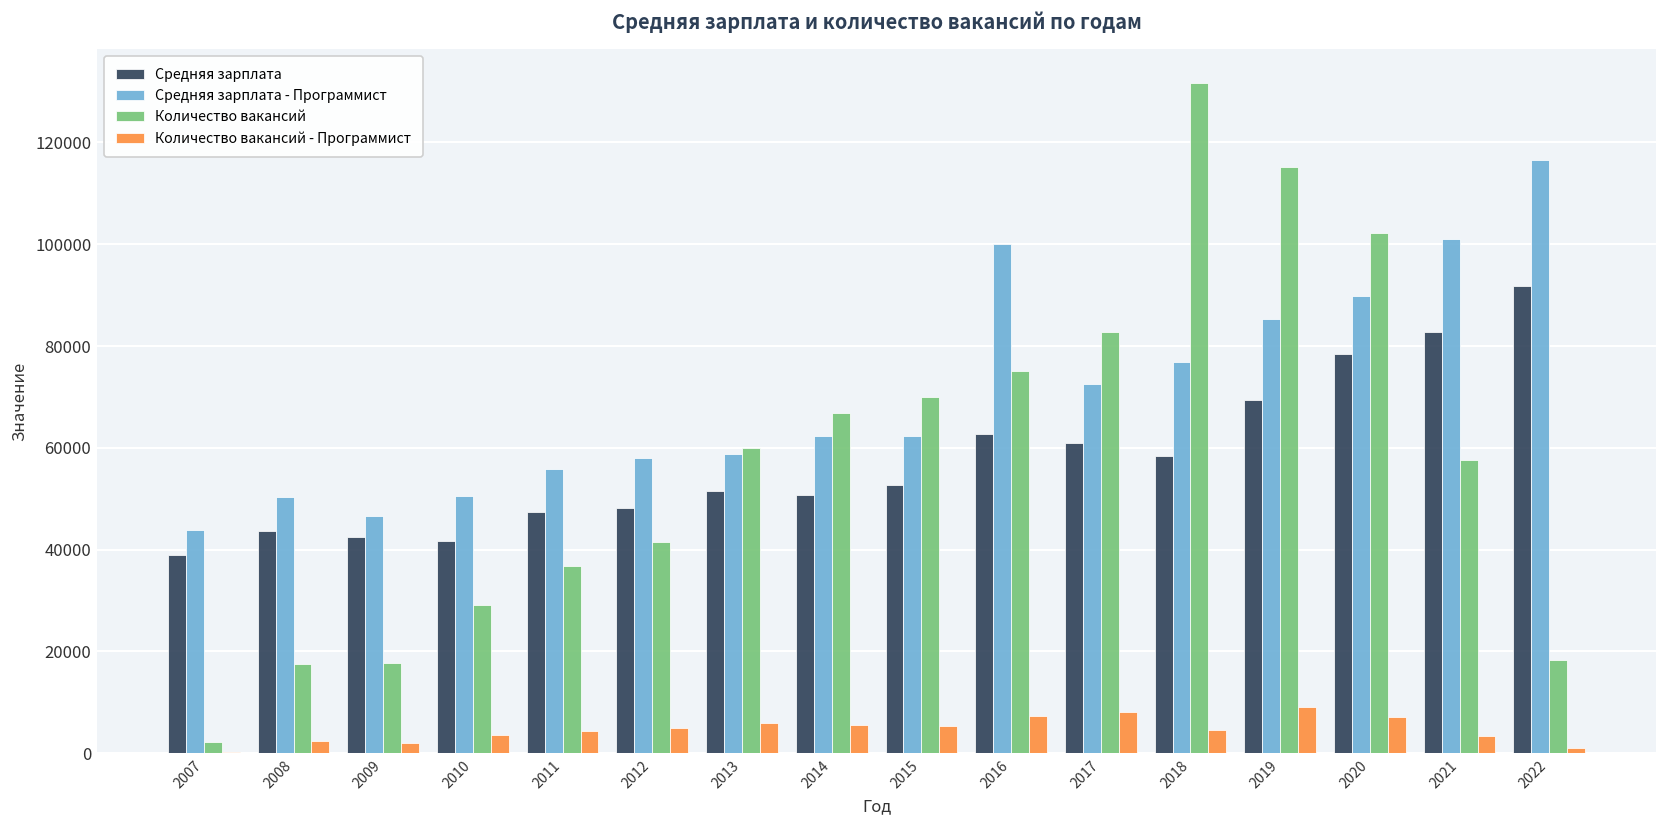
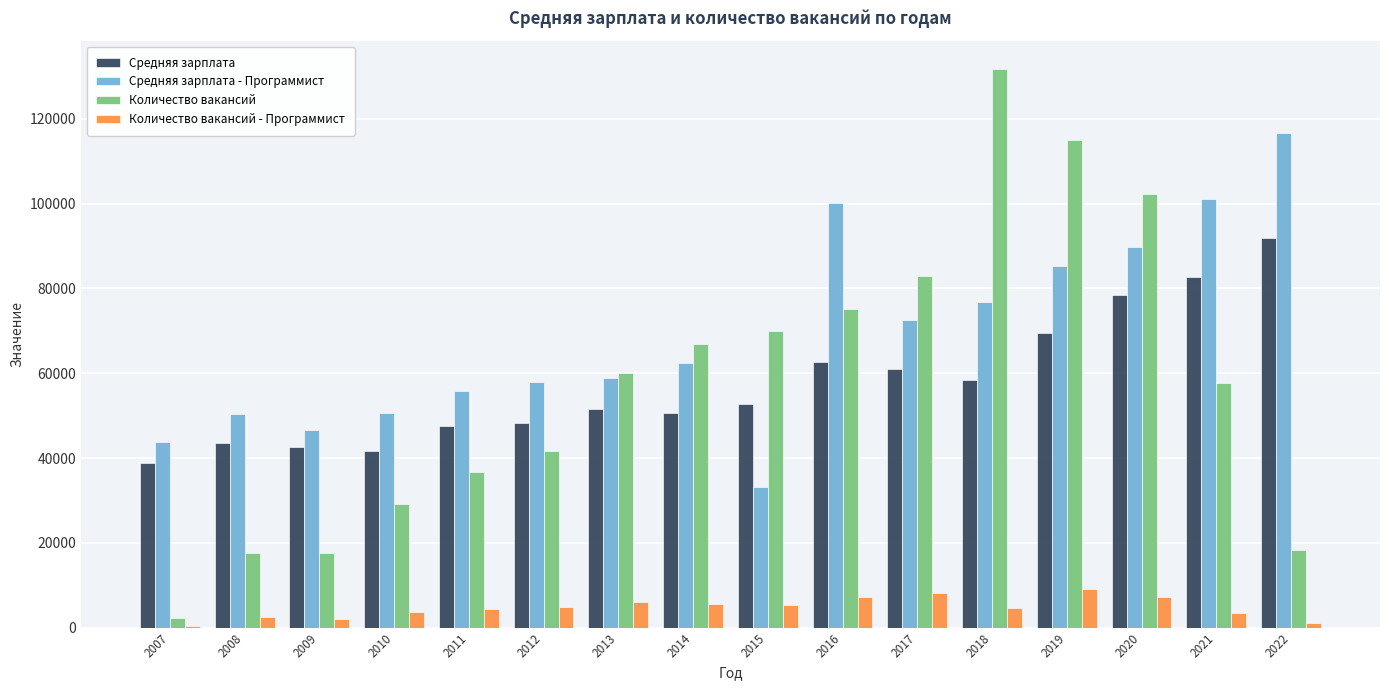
  {
    "Средняя зарплата": {
      "2007": 39000,
      "2008": 44000,
      "2009": 42000,
      "2010": 42000,
      "2011": 47000,
      "2012": 48000,
      "2013": 52000,
      "2014": 51000,
      "2015": 53000,
      "2016": 63000,
      "2017": 61000,
      "2018": 58000,
      "2019": 69000,
      "2020": 78000,
      "2021": 83000,
      "2022": 92000
    },
    "Средняя зарплата - Программист": {
      "2007": 44000,
      "2008": 50000,
      "2009": 47000,
      "2010": 51000,
      "2011": 56000,
      "2012": 58000,
      "2013": 59000,
      "2014": 62000,
-     "2015": 62000,
+     "2015": 33000,
      "2016": 100000,
      "2017": 72000,
      "2018": 77000,
      "2019": 85000,
      "2020": 90000,
      "2021": 101000,
      "2022": 117000
    },
    "Количество вакансий": {
      "2007": 2000,
      "2008": 18000,
      "2009": 18000,
      "2010": 29000,
      "2011": 37000,
      "2012": 42000,
      "2013": 60000,
      "2014": 67000,
      "2015": 70000,
      "2016": 75000,
      "2017": 83000,
      "2018": 132000,
      "2019": 115000,
      "2020": 102000,
      "2021": 58000,
      "2022": 18000
    },
    "Количество вакансий - Программист": {
      "2008": 2000,
      "2009": 2000,
      "2010": 4000,
      "2011": 4000,
      "2012": 5000,
      "2013": 6000,
      "2014": 5000,
      "2015": 5000,
      "2016": 7000,
      "2017": 8000,
      "2018": 5000,
      "2019": 9000,
      "2020": 7000,
      "2021": 3000,
      "2022": 1000
    }
  }
